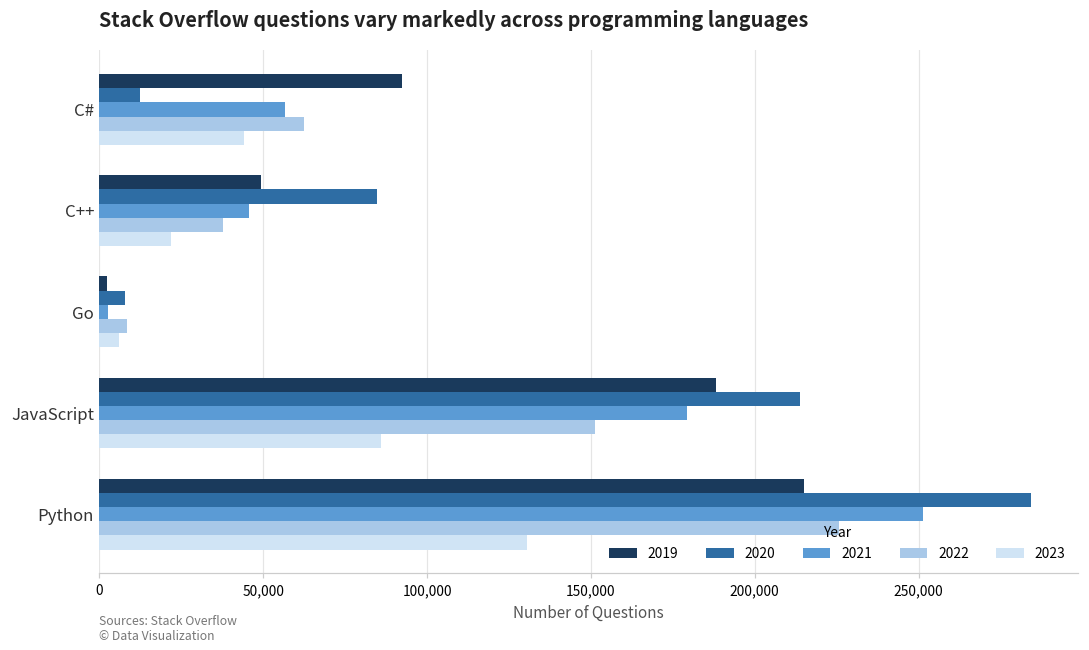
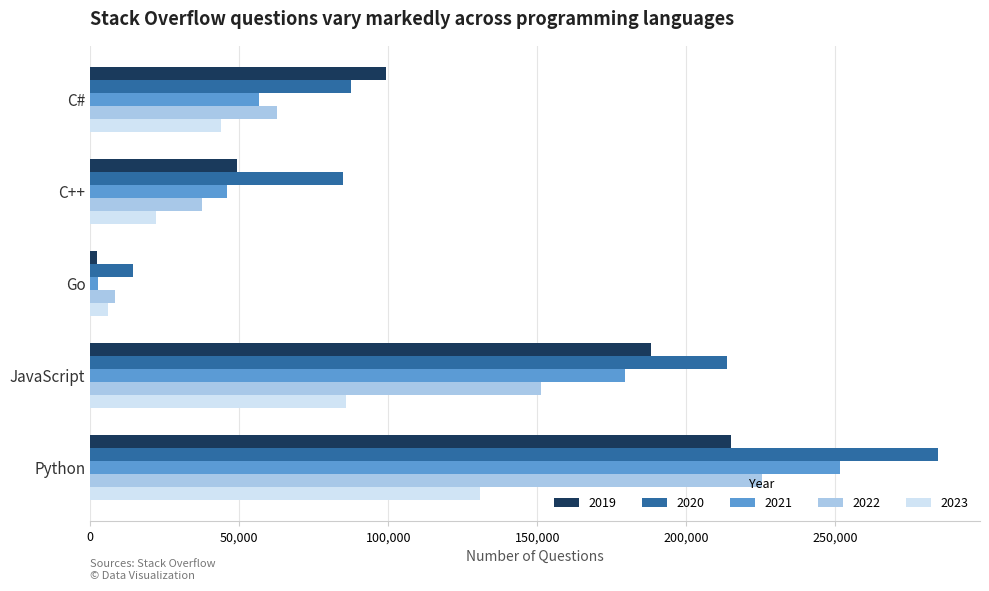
  {
    "2019": {
-     "C#": "92,000",
+     "C#": "99,000",
      "C++": "49,000",
      "Go": "2,000",
      "JavaScript": "188,000",
      "Python": "215,000"
    },
    "2020": {
-     "C#": "13,000",
+     "C#": "87,000",
      "C++": "85,000",
-     "Go": "8,000",
+     "Go": "14,000",
      "JavaScript": "214,000",
      "Python": "284,000"
    },
    "2021": {
      "C#": "57,000",
      "C++": "46,000",
      "Go": "2,000",
      "JavaScript": "179,000",
      "Python": "251,000"
    }
  }
